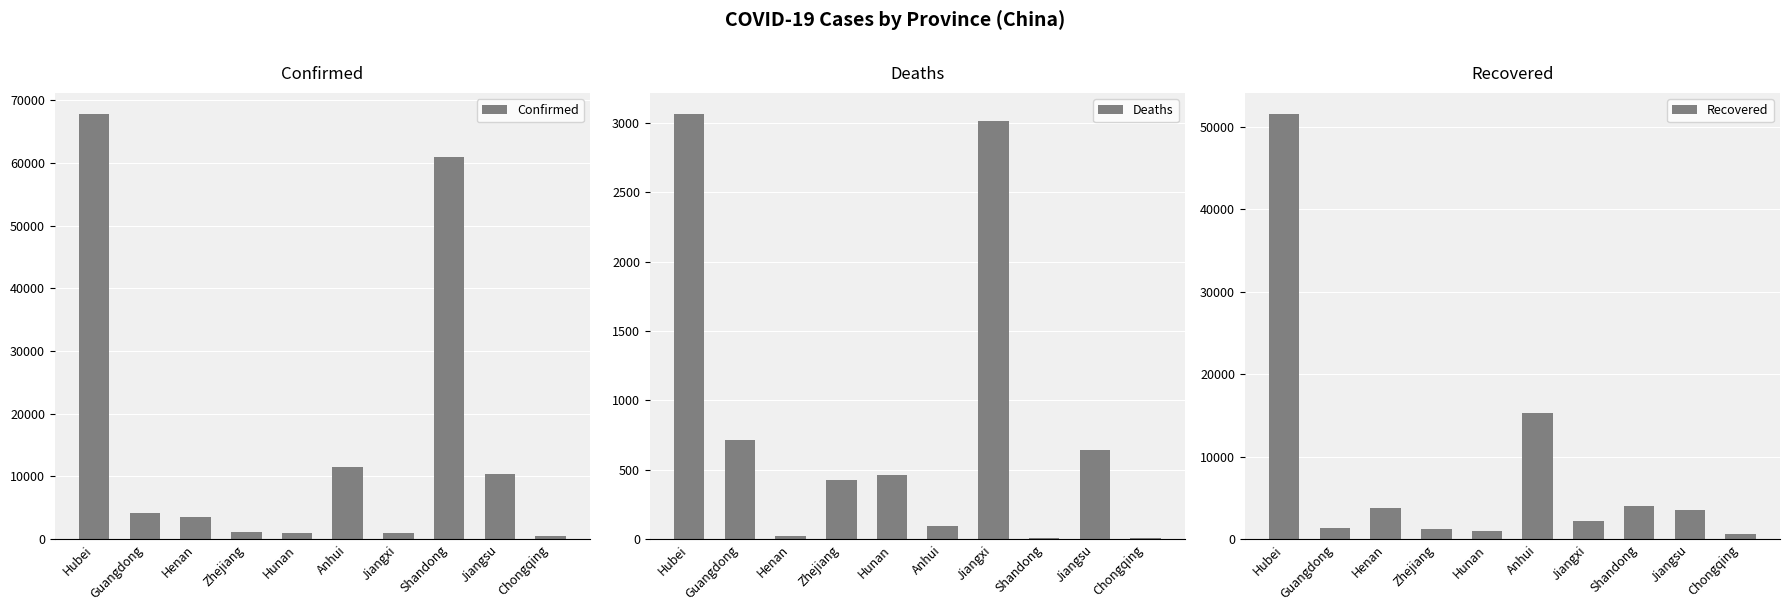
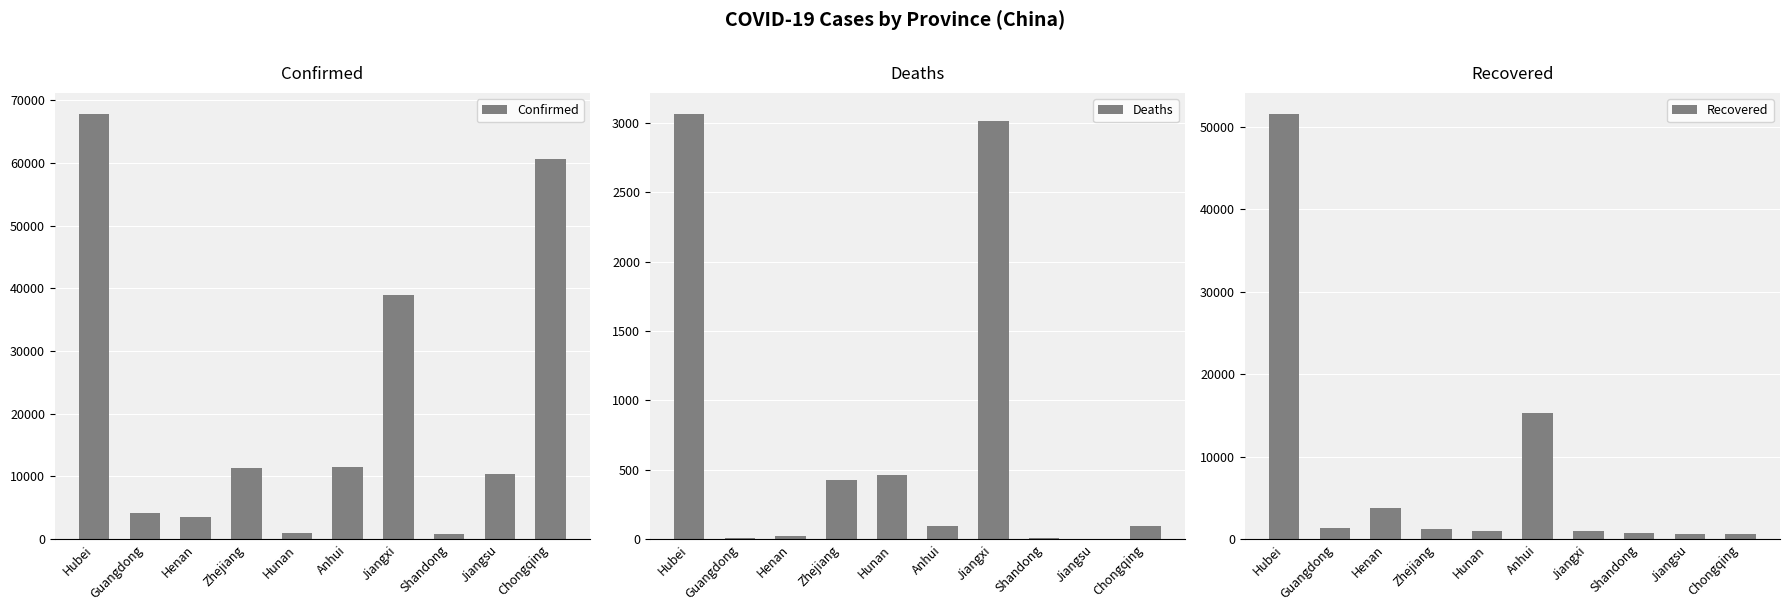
  {
    "Confirmed": {
      "Hubei": 68000,
      "Guangdong": 4000,
      "Henan": 3000,
-     "Zhejiang": 1000,
+     "Zhejiang": 11000,
      "Hunan": 1000,
      "Anhui": 12000,
-     "Jiangxi": 1000,
-     "Shandong": 61000,
+     "Jiangxi": 39000,
+     "Shandong": 1000,
      "Jiangsu": 10000,
-     "Chongqing": 1000
+     "Chongqing": 61000
    },
    "Deaths": {
      "Hubei": 3060,
-     "Guangdong": 710,
+     "Guangdong": 10,
      "Henan": 20,
      "Zhejiang": 430,
      "Hunan": 460,
      "Anhui": 100,
      "Jiangxi": 3020,
-     "Jiangsu": 640,
-     "Chongqing": 10
+     "Jiangsu": 0,
+     "Chongqing": 100
    },
    "Recovered": {
      "Hubei": 52000,
      "Guangdong": 1000,
      "Henan": 4000,
      "Zhejiang": 1000,
      "Hunan": 1000,
      "Anhui": 15000,
-     "Jiangxi": 2000,
-     "Shandong": 4000,
-     "Jiangsu": 4000,
+     "Jiangxi": 1000,
+     "Shandong": 1000,
+     "Jiangsu": 1000,
      "Chongqing": 1000
    }
  }
